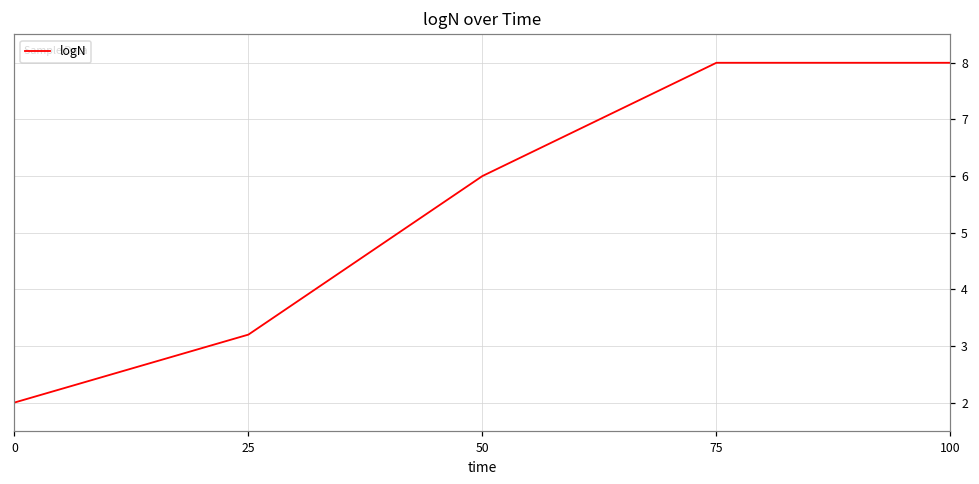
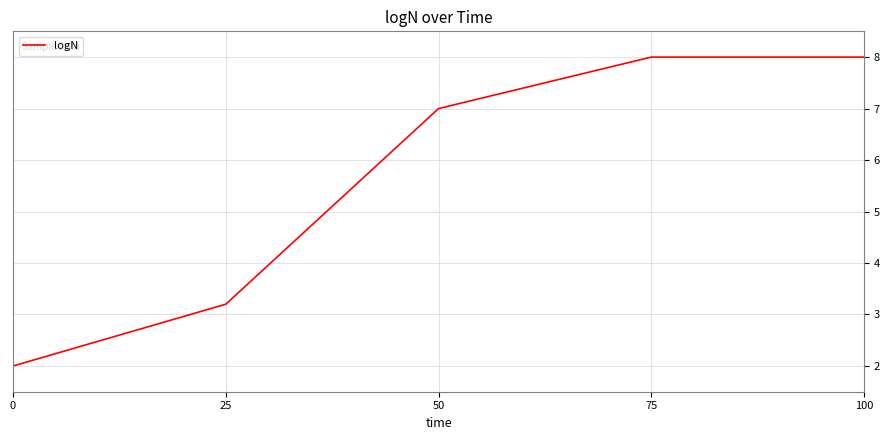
  {
    "0": 2,
    "25": 3.2,
-   "50": 6,
+   "50": 7,
    "75": 8,
    "100": 8
  }
